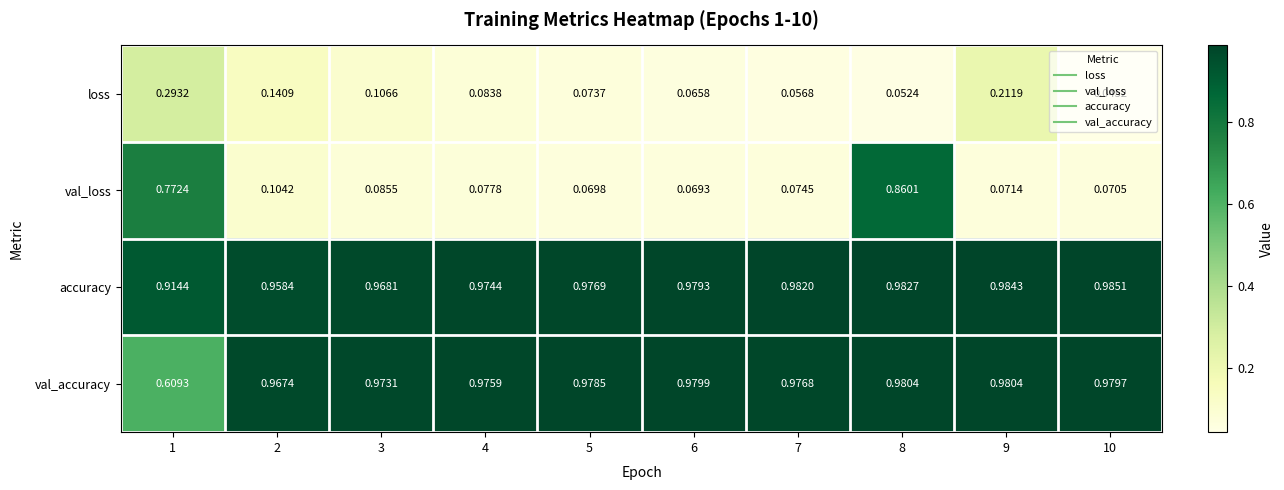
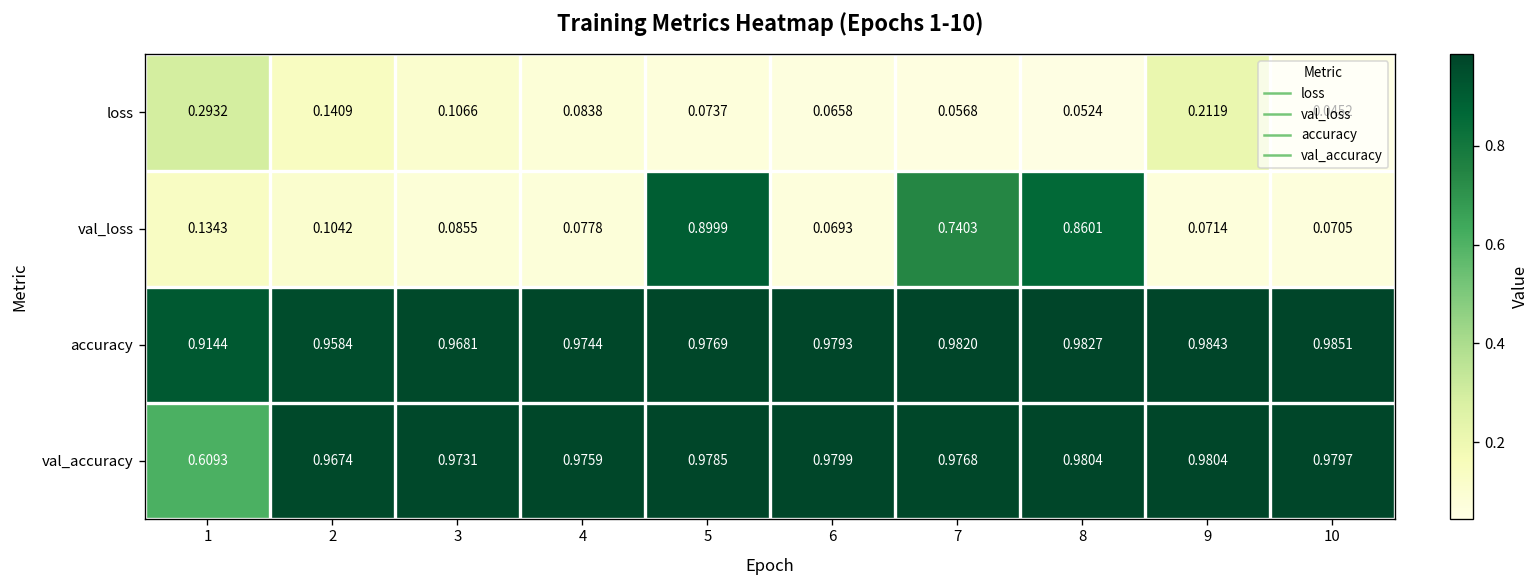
  {
    "loss": {
      "1": 0.2932,
      "2": 0.1409,
      "3": 0.1066,
      "4": 0.0838,
      "5": 0.0737,
      "6": 0.0658,
      "7": 0.0568,
      "8": 0.0524,
      "9": 0.2119
    },
    "val_loss": {
-     "1": 0.7724,
+     "1": 0.1343,
      "2": 0.1042,
      "3": 0.0855,
      "4": 0.0778,
-     "5": 0.0698,
+     "5": 0.8999,
      "6": 0.0693,
-     "7": 0.0745,
+     "7": 0.7403,
      "8": 0.8601,
      "9": 0.0714,
      "10": 0.0705
    },
    "accuracy": {
      "1": 0.9144,
      "2": 0.9584,
      "3": 0.9681,
      "4": 0.9744,
      "5": 0.9769,
      "6": 0.9793,
      "7": 0.9820,
      "8": 0.9827,
      "9": 0.9843,
      "10": 0.9851
    },
    "val_accuracy": {
      "1": 0.6093,
      "2": 0.9674,
      "3": 0.9731,
      "4": 0.9759,
      "5": 0.9785,
      "6": 0.9799,
      "7": 0.9768,
      "8": 0.9804,
      "9": 0.9804,
      "10": 0.9797
    }
  }
